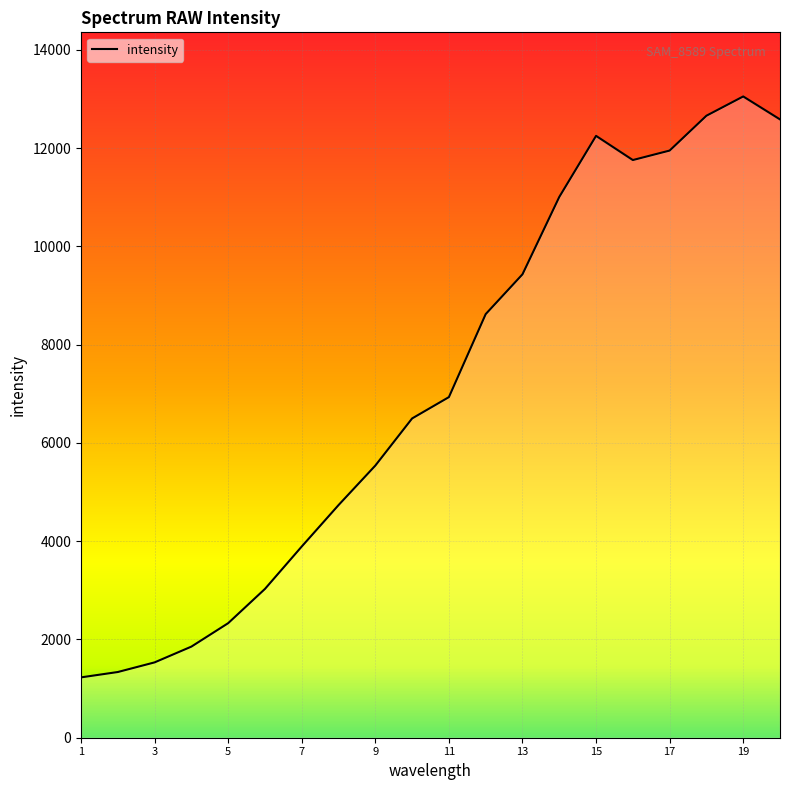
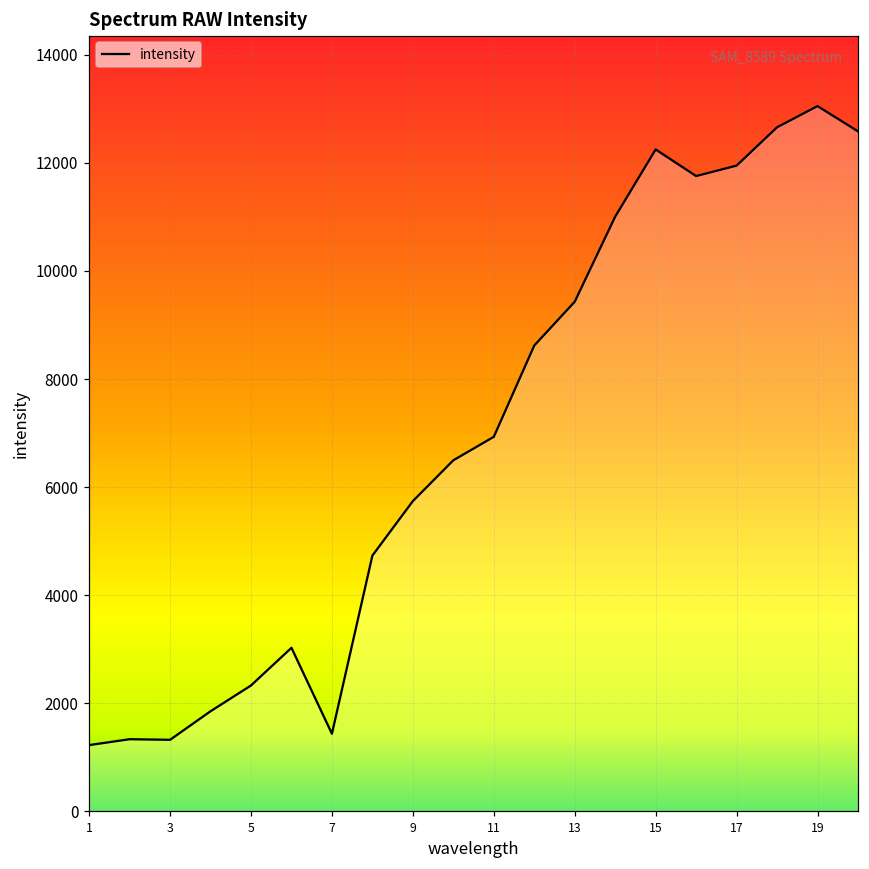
  {
    "1": 1200,
-   "3": 1500,
+   "3": 1300,
    "5": 2300,
-   "7": 3900,
-   "9": 5500,
+   "7": 1400,
+   "9": 5700,
    "11": 6900,
    "13": 9400,
    "15": 12200,
    "17": 11900,
    "19": 13000
  }
